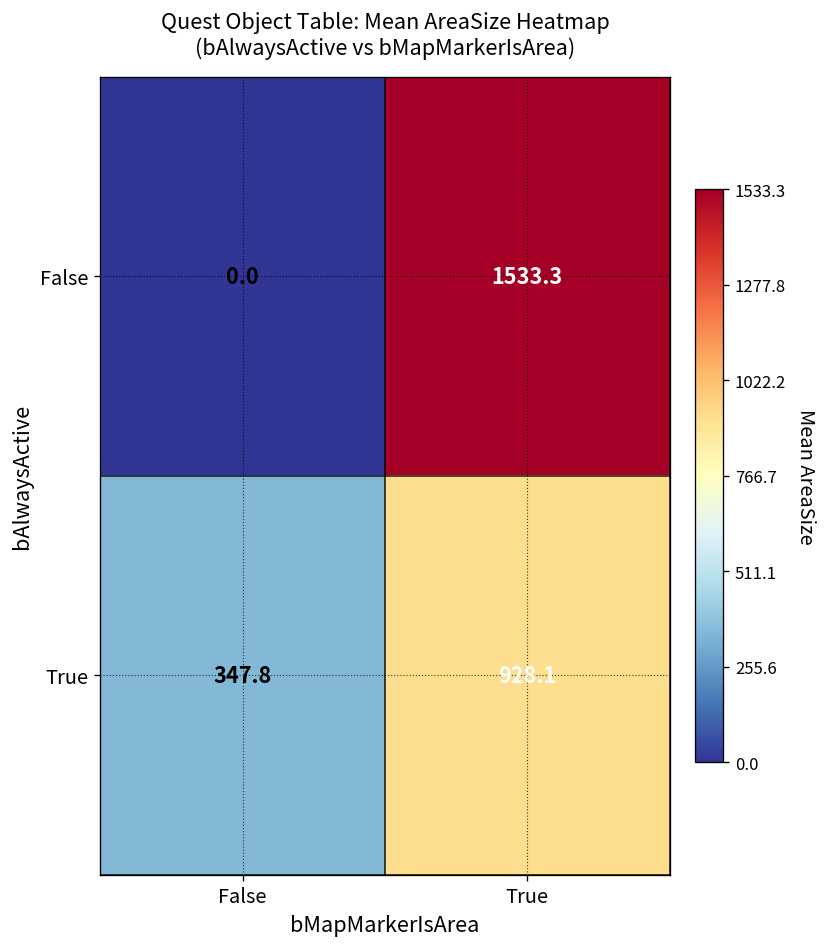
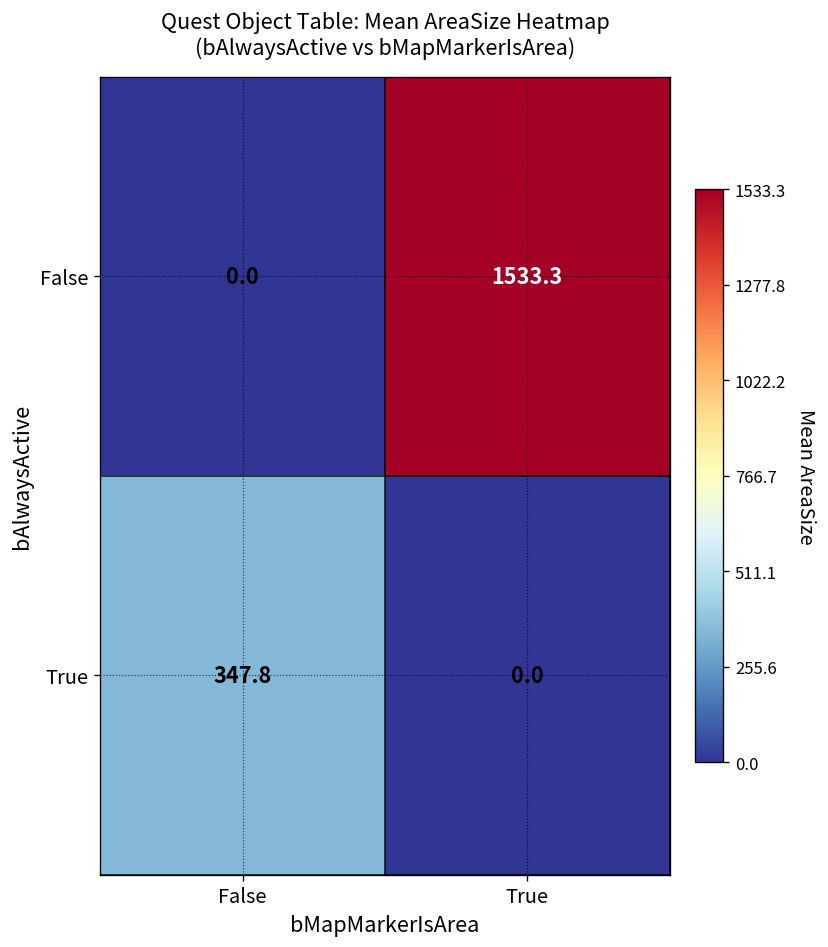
  {
    "False": {
      "False": 0.0,
      "True": 1533.3
    },
    "True": {
      "False": 347.8,
-     "True": 928.1
+     "True": 0.0
    }
  }
